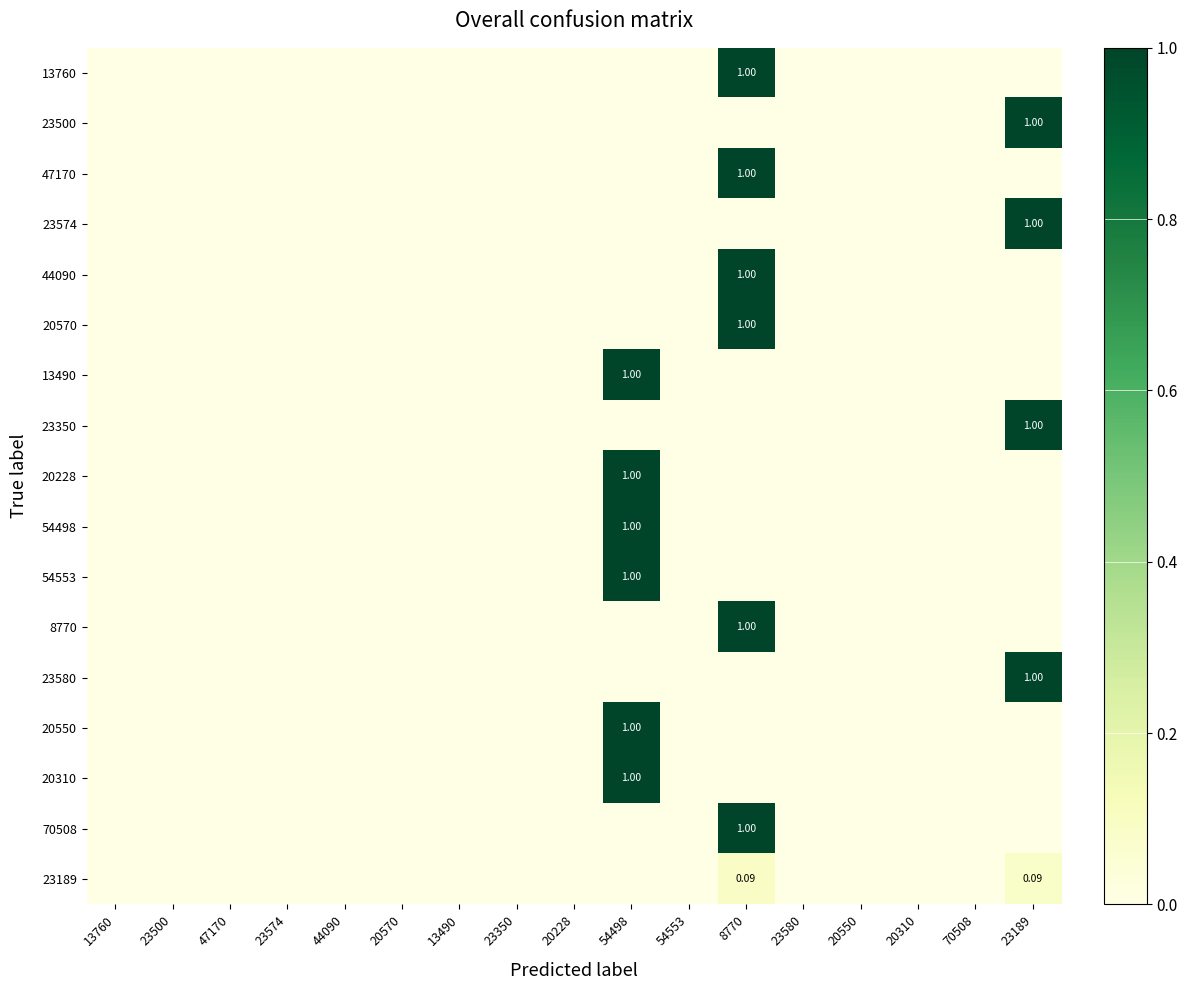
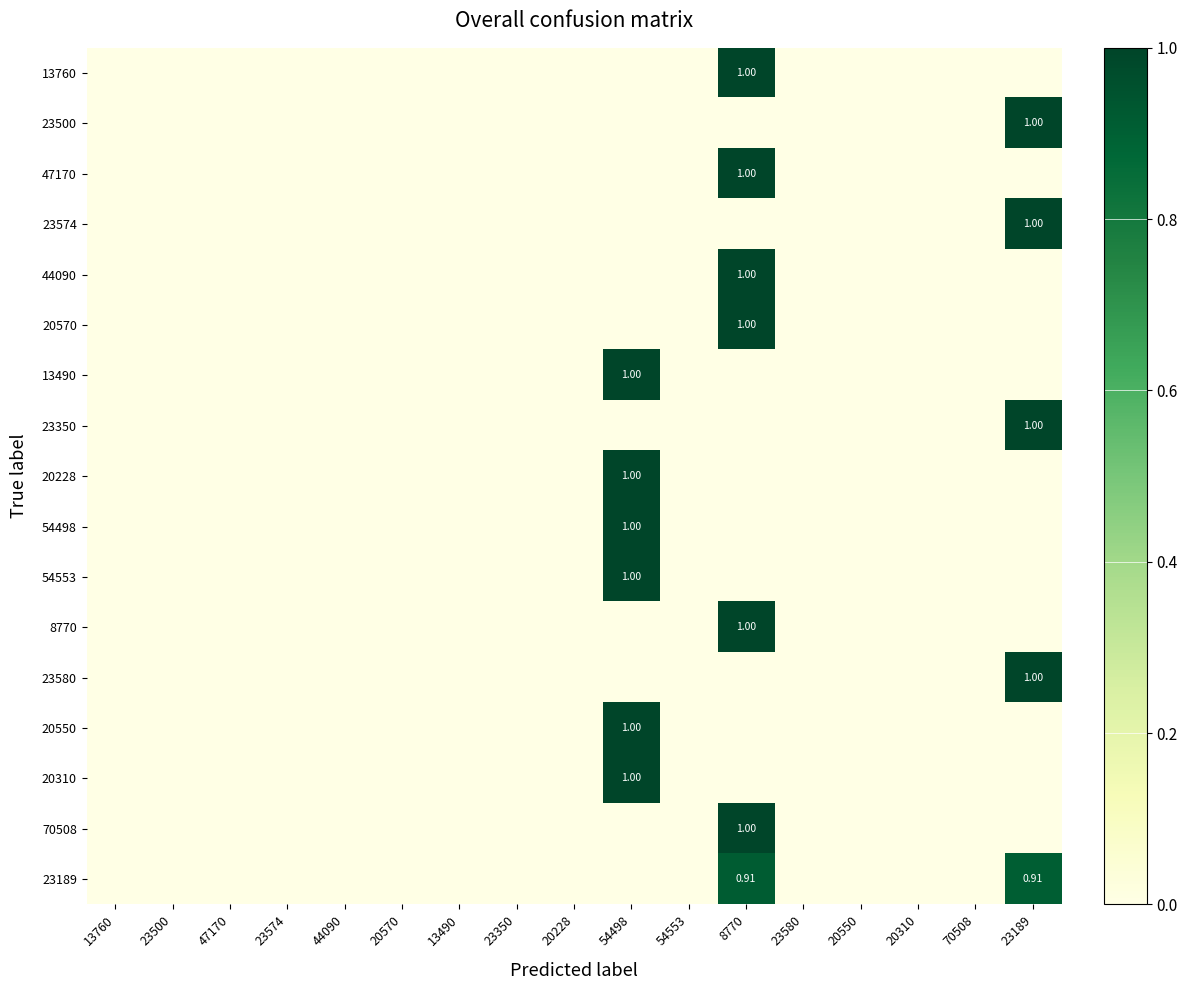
  {
    "13760": {
      "8770": 1.00
    },
    "23500": {
      "23189": 1.00
    },
    "47170": {
      "8770": 1.00
    },
    "23574": {
      "23189": 1.00
    },
    "44090": {
      "8770": 1.00
    },
    "20570": {
      "8770": 1.00
    },
    "13490": {
      "54498": 1.00
    },
    "23350": {
      "23189": 1.00
    },
    "20228": {
      "54498": 1.00
    },
    "54498": {
      "54498": 1.00
    },
    "54553": {
      "54498": 1.00
    },
    "8770": {
      "8770": 1.00
    },
    "23580": {
      "23189": 1.00
    },
    "20550": {
      "54498": 1.00
    },
    "20310": {
      "54498": 1.00
    },
    "70508": {
      "8770": 1.00
    },
    "23189": {
-     "8770": 0.09,
-     "23189": 0.09
+     "8770": 0.91,
+     "23189": 0.91
    }
  }
